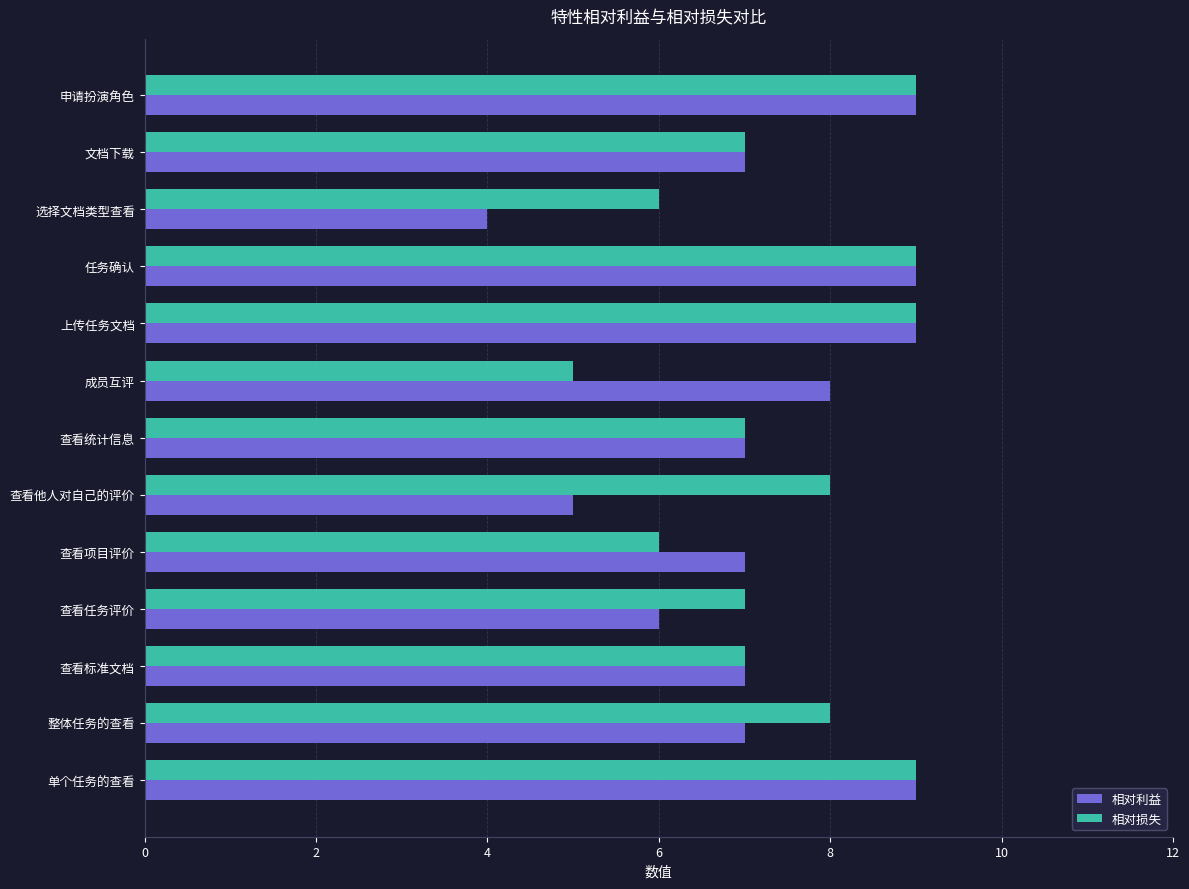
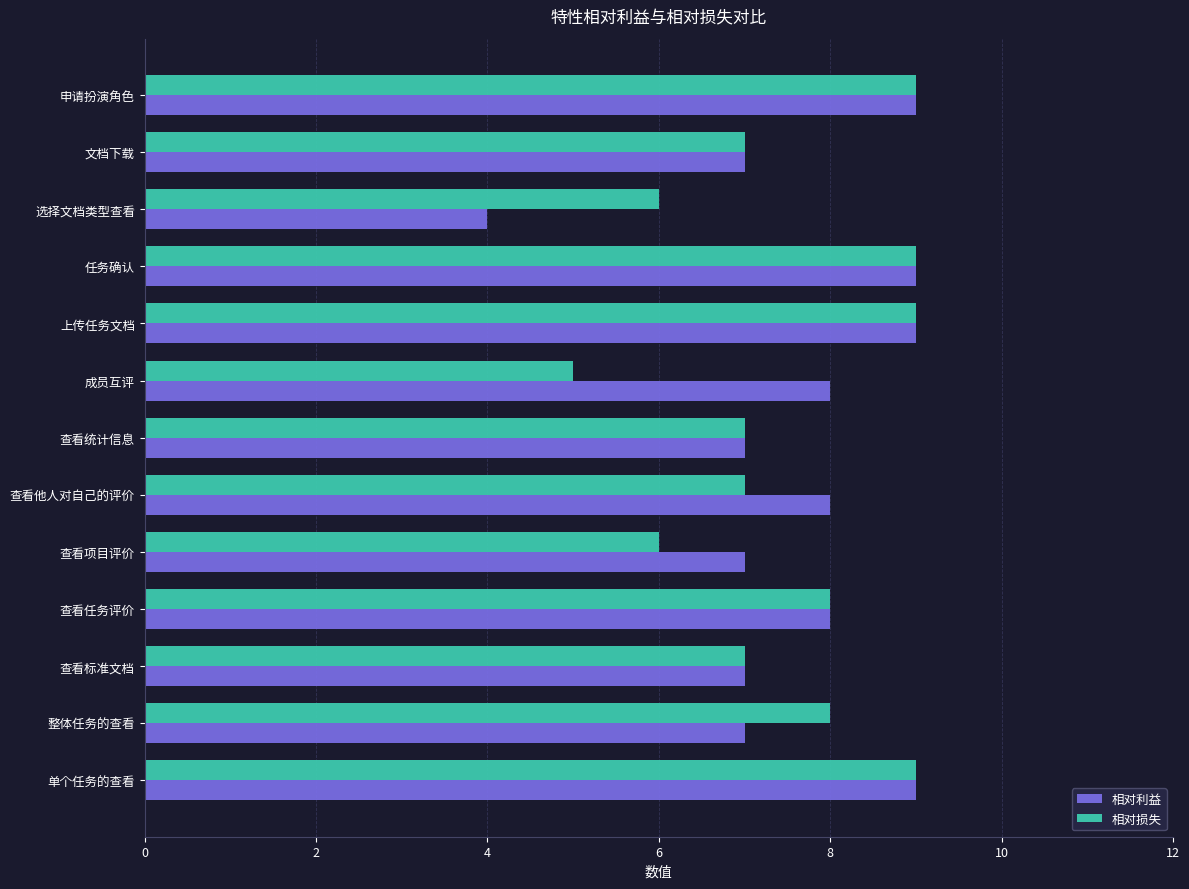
  {
    "相对利益": {
      "申请扮演角色": 9,
      "文档下载": 7,
      "选择文档类型查看": 4,
      "任务确认": 9,
      "上传任务文档": 9,
      "成员互评": 8,
      "查看统计信息": 7,
-     "查看他人对自己的评价": 5,
+     "查看他人对自己的评价": 8,
      "查看项目评价": 7,
-     "查看任务评价": 6,
+     "查看任务评价": 8,
      "查看标准文档": 7,
      "整体任务的查看": 7,
      "单个任务的查看": 9
    },
    "相对损失": {
      "申请扮演角色": 9,
      "文档下载": 7,
      "选择文档类型查看": 6,
      "任务确认": 9,
      "上传任务文档": 9,
      "成员互评": 5,
      "查看统计信息": 7,
-     "查看他人对自己的评价": 8,
+     "查看他人对自己的评价": 7,
      "查看项目评价": 6,
-     "查看任务评价": 7,
+     "查看任务评价": 8,
      "查看标准文档": 7,
      "整体任务的查看": 8,
      "单个任务的查看": 9
    }
  }
